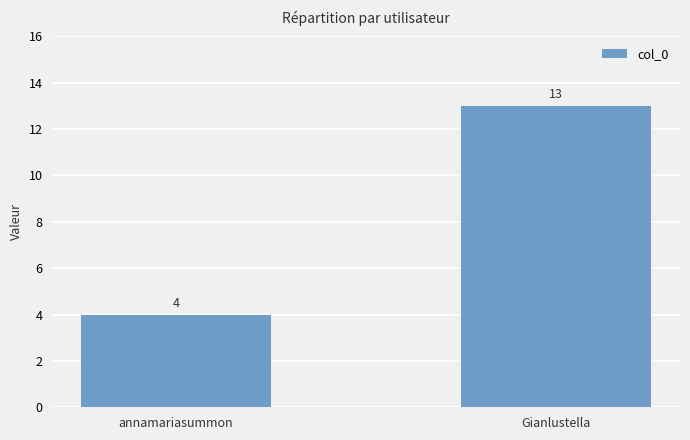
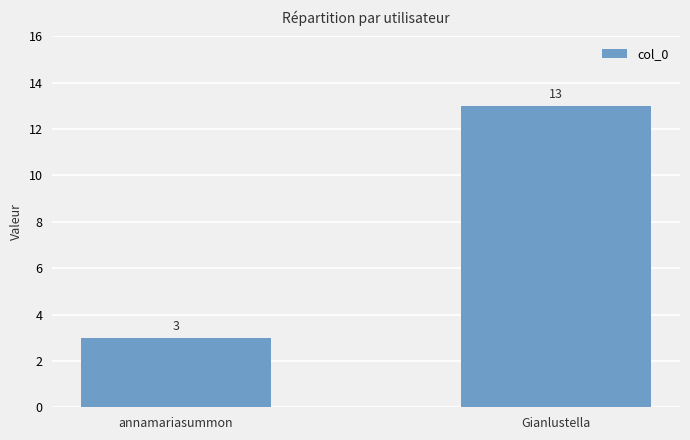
  {
-   "annamariasummon": 4,
+   "annamariasummon": 3,
    "Gianlustella": 13
  }
